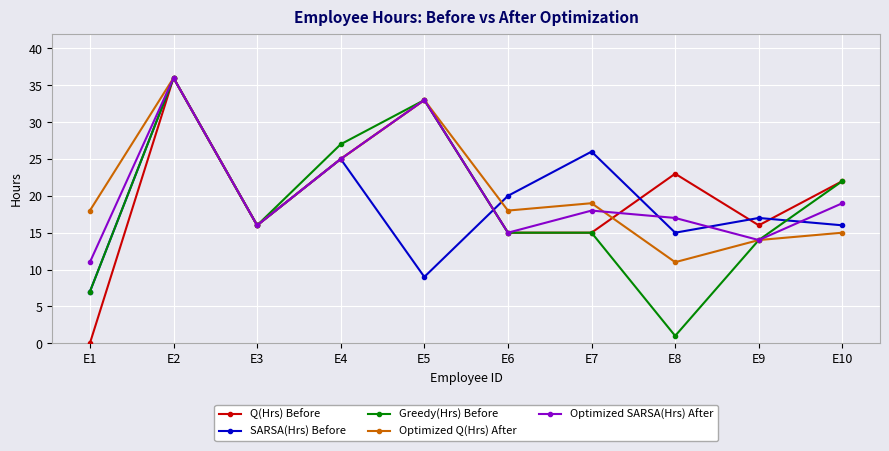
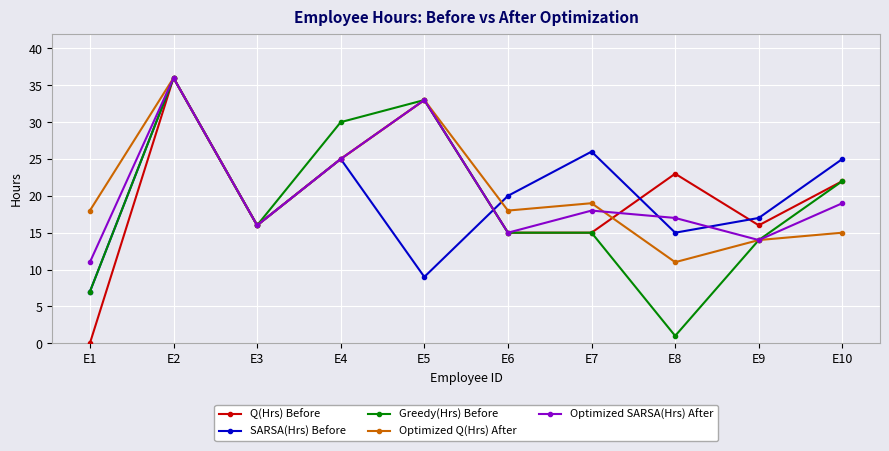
  {
    "Q(Hrs) Before": {
      "E1": 0,
      "E8": 23,
      "E9": 16
    },
    "SARSA(Hrs) Before": {
      "E5": 9,
      "E6": 20,
      "E7": 26,
      "E8": 15,
      "E9": 17,
-     "E10": 16
+     "E10": 25
    },
    "Greedy(Hrs) Before": {
-     "E4": 27,
+     "E4": 30,
      "E8": 1
    },
    "Optimized Q(Hrs) After": {
      "E1": 18,
      "E6": 18,
      "E7": 19,
      "E8": 11,
      "E10": 15
    },
    "Optimized SARSA(Hrs) After": {
      "E1": 11,
      "E7": 18,
      "E8": 17,
      "E10": 19
    }
  }
